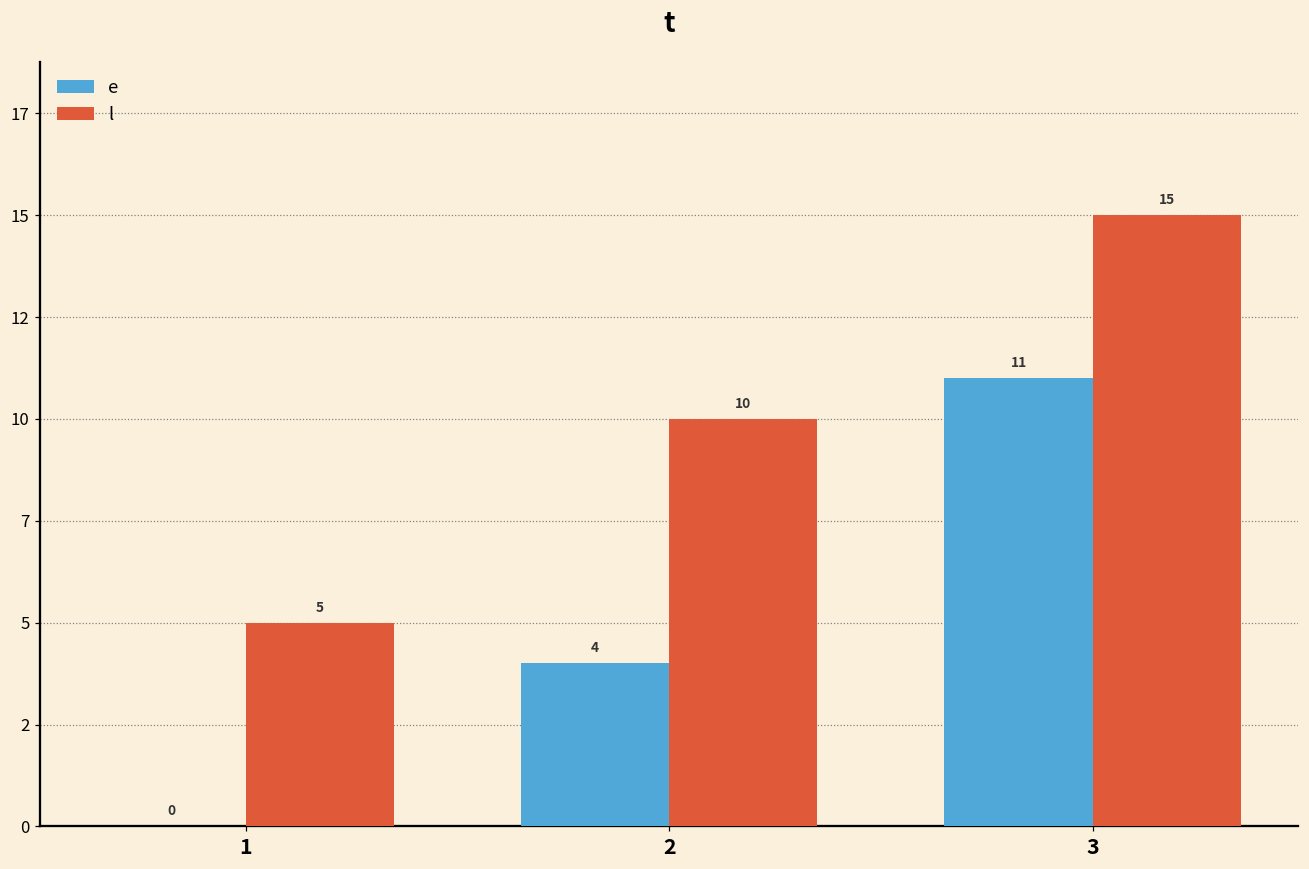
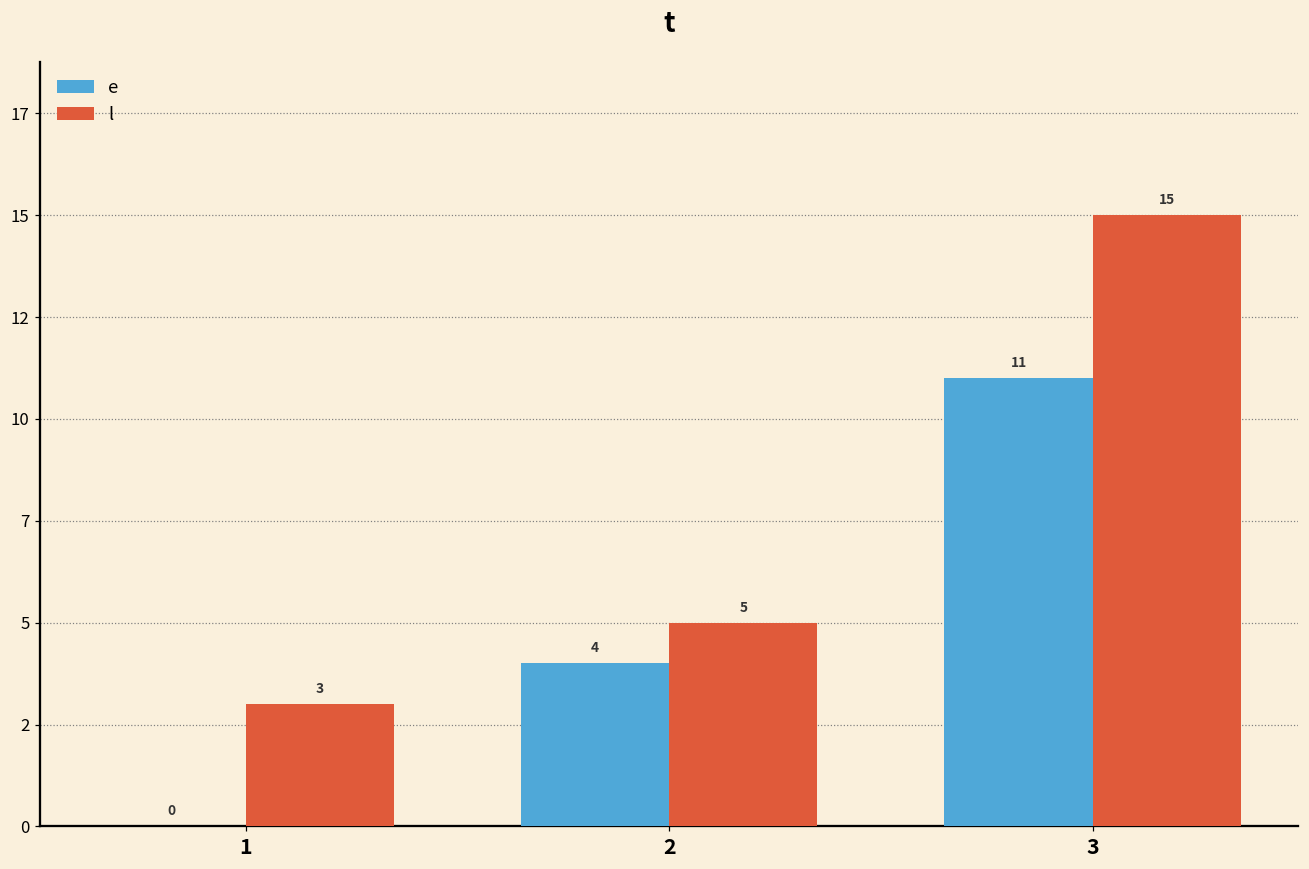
  {
    "e": {
      "1": 0,
      "2": 4,
      "3": 11
    },
    "l": {
-     "1": 5,
-     "2": 10,
+     "1": 3,
+     "2": 5,
      "3": 15
    }
  }
